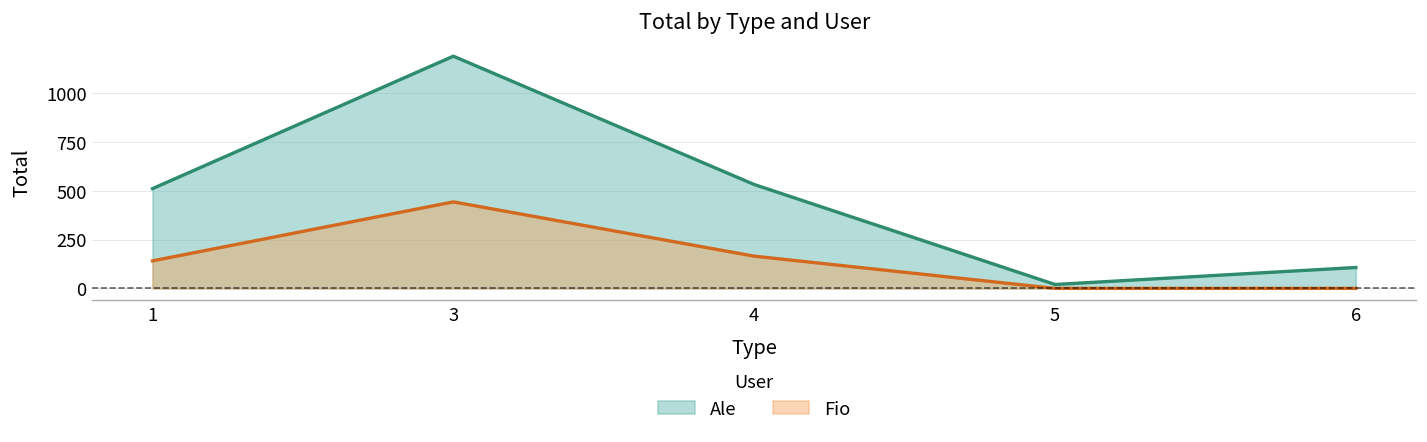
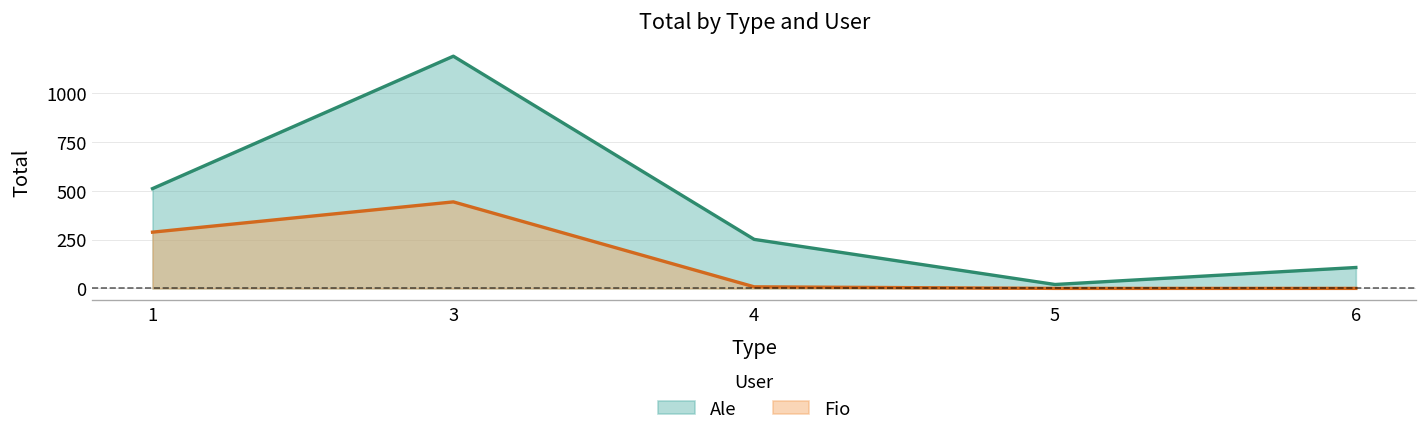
  {
    "Ale": {
      "1": 510,
      "3": 1190,
-     "4": 530,
+     "4": 250,
      "5": 20,
      "6": 110
    },
    "Fio": {
-     "1": 140,
+     "1": 290,
      "3": 440,
-     "4": 170,
+     "4": 10,
      "5": 0,
      "6": 0
    }
  }
